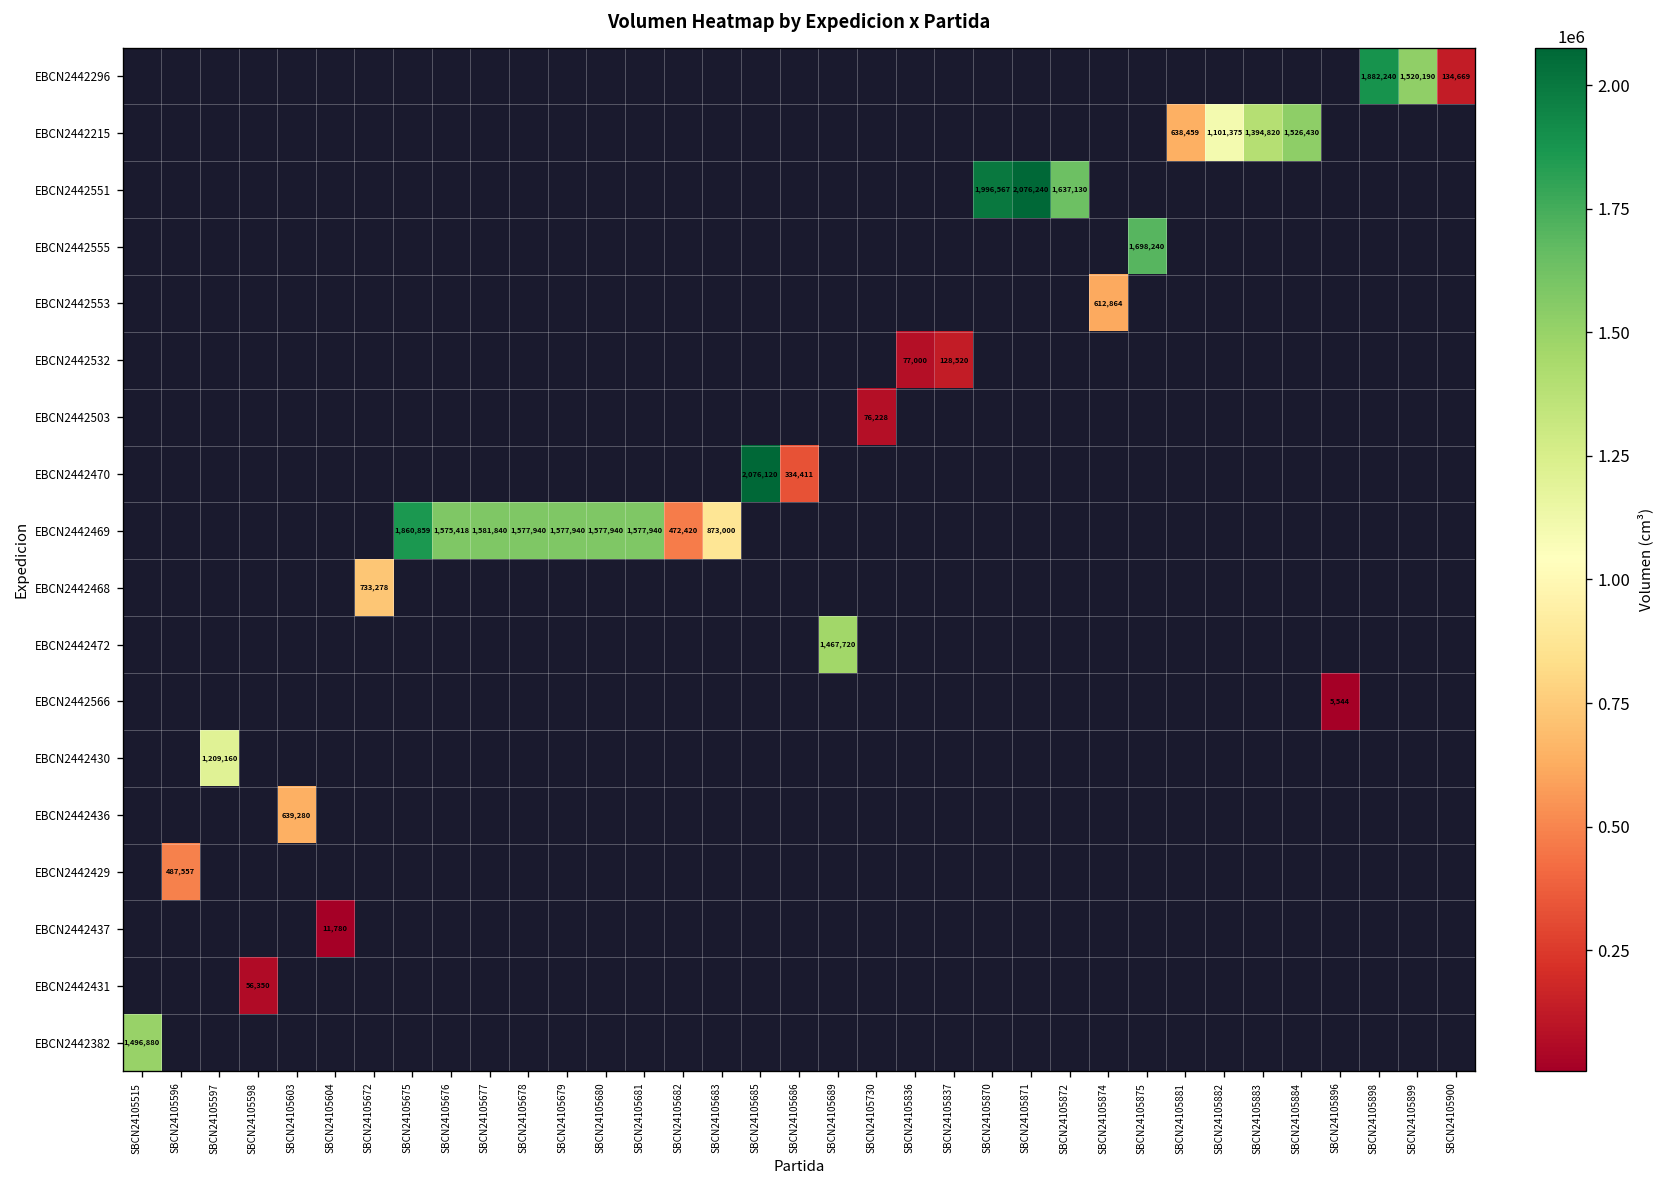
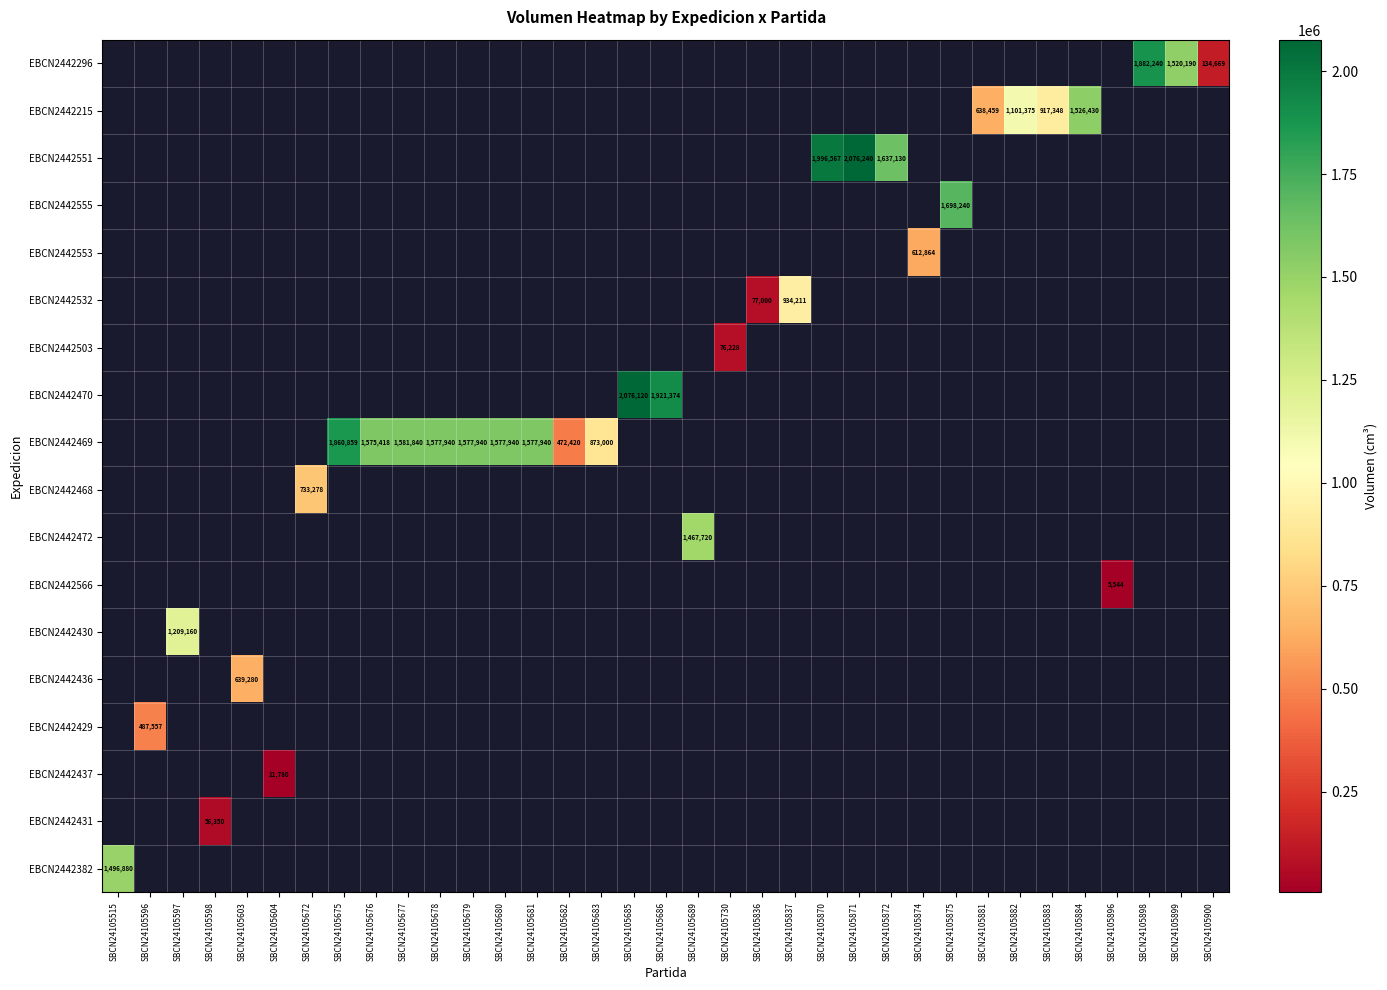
  {
    "EBCN2442296": {
      "SBCN24105898": "1,882,240",
      "SBCN24105899": "1,520,190",
      "SBCN24105900": "134,669"
    },
    "EBCN2442215": {
      "SBCN24105881": "638,459",
      "SBCN24105882": "1,101,375",
-     "SBCN24105883": "1,394,820",
+     "SBCN24105883": "917,348",
      "SBCN24105884": "1,526,430"
    },
    "EBCN2442551": {
      "SBCN24105870": "1,996,567",
      "SBCN24105871": "2,076,240",
      "SBCN24105872": "1,637,130"
    },
    "EBCN2442555": {
      "SBCN24105875": "1,698,240"
    },
    "EBCN2442553": {
      "SBCN24105874": "612,864"
    },
    "EBCN2442532": {
      "SBCN24105836": "77,000",
-     "SBCN24105837": "128,520"
+     "SBCN24105837": "934,211"
    },
    "EBCN2442503": {
      "SBCN24105730": "76,228"
    },
    "EBCN2442470": {
      "SBCN24105685": "2,076,120",
-     "SBCN24105686": "334,411"
+     "SBCN24105686": "1,921,374"
    },
    "EBCN2442469": {
      "SBCN24105675": "1,860,859",
      "SBCN24105676": "1,575,418",
      "SBCN24105677": "1,581,840",
      "SBCN24105678": "1,577,940",
      "SBCN24105679": "1,577,940",
      "SBCN24105680": "1,577,940",
      "SBCN24105681": "1,577,940",
      "SBCN24105682": "472,420",
      "SBCN24105683": "873,000"
    },
    "EBCN2442468": {
      "SBCN24105672": "733,278"
    },
    "EBCN2442472": {
      "SBCN24105689": "1,467,720"
    },
    "EBCN2442566": {
      "SBCN24105896": "5,544"
    },
    "EBCN2442430": {
      "SBCN24105597": "1,209,160"
    },
    "EBCN2442436": {
      "SBCN24105603": "639,280"
    },
    "EBCN2442429": {
      "SBCN24105596": "487,557"
    },
    "EBCN2442437": {
      "SBCN24105604": "11,780"
    },
    "EBCN2442431": {
      "SBCN24105598": "56,350"
    },
    "EBCN2442382": {
      "SBCN24105515": "1,496,880"
    }
  }
